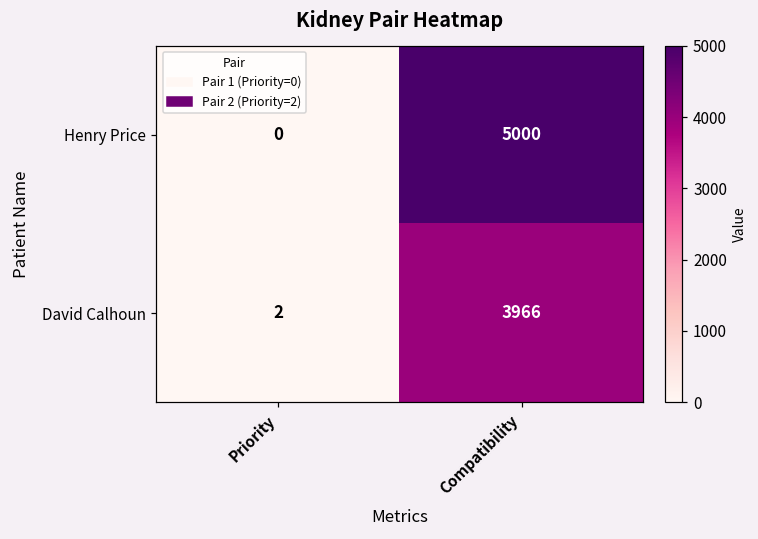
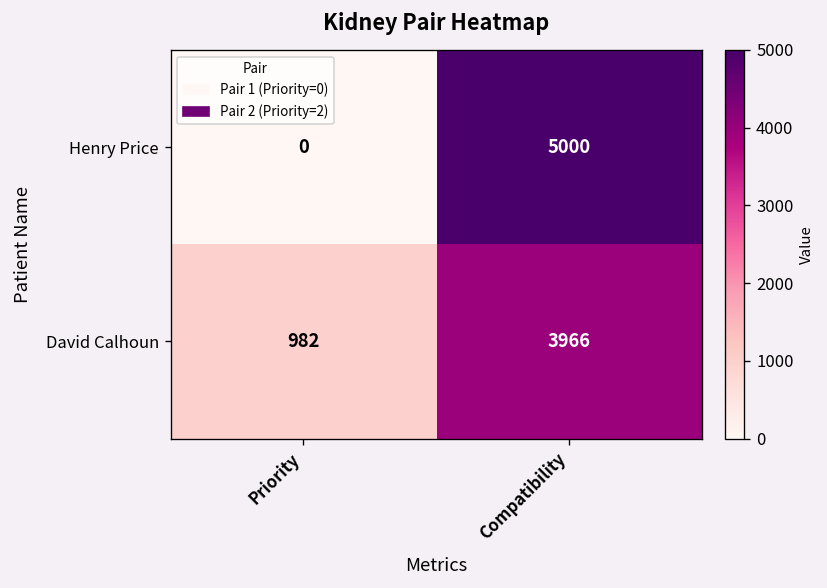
  {
    "Henry Price": {
      "Priority": 0,
      "Compatibility": 5000
    },
    "David Calhoun": {
-     "Priority": 2,
+     "Priority": 982,
      "Compatibility": 3966
    }
  }
